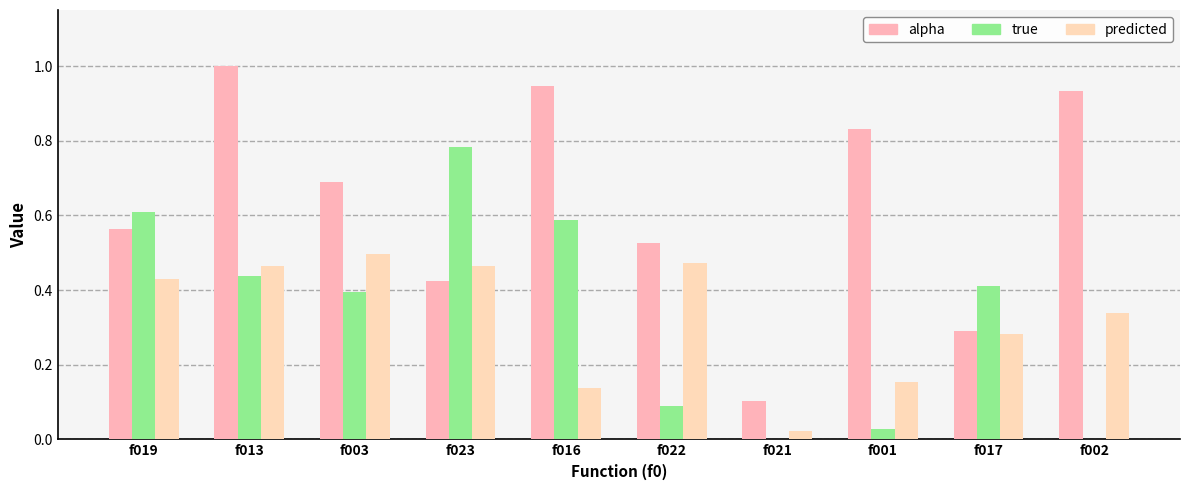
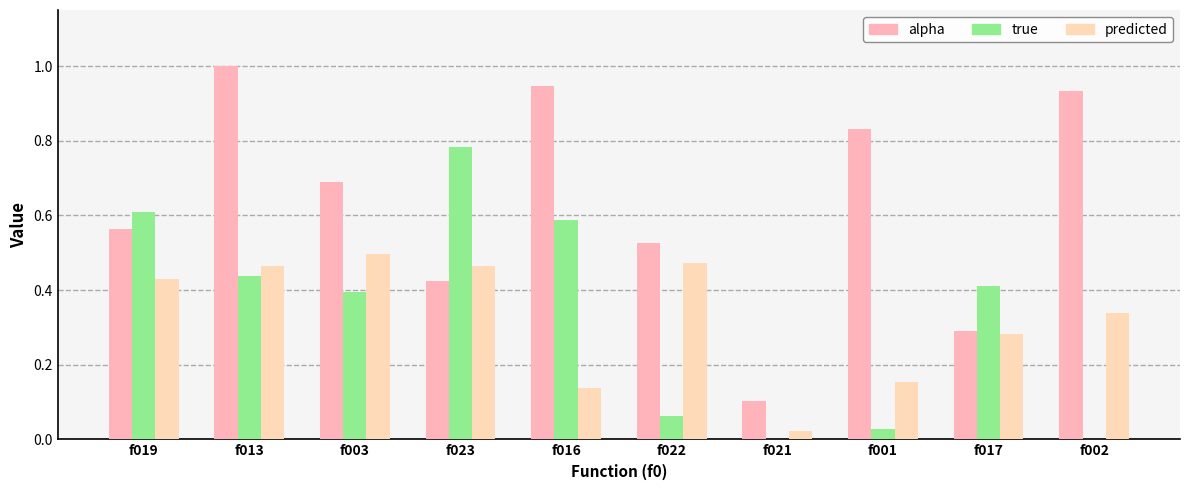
  {
    "true": {
      "f019": 0.61,
      "f013": 0.44,
      "f003": 0.39,
      "f023": 0.78,
      "f016": 0.59,
-     "f022": 0.09,
+     "f022": 0.06,
      "f001": 0.03,
      "f017": 0.41
    }
  }
